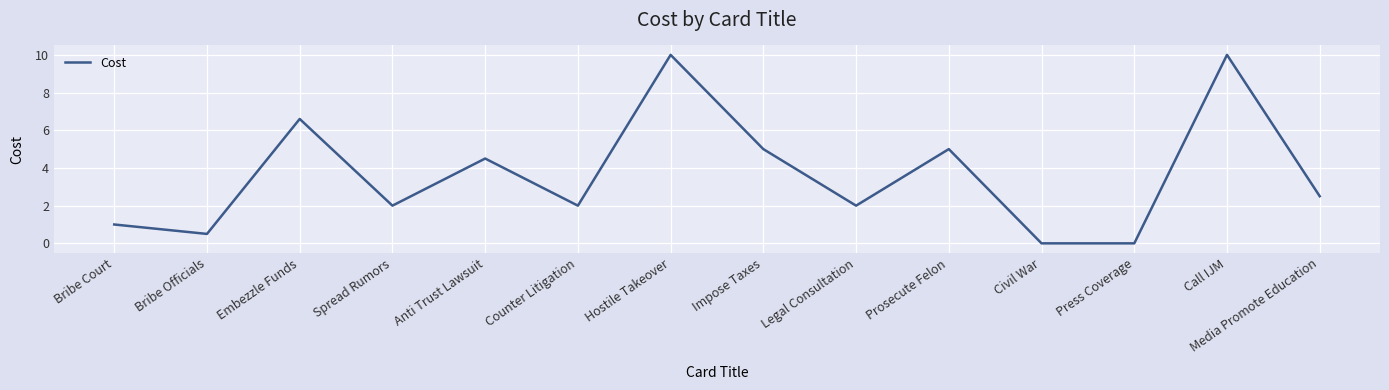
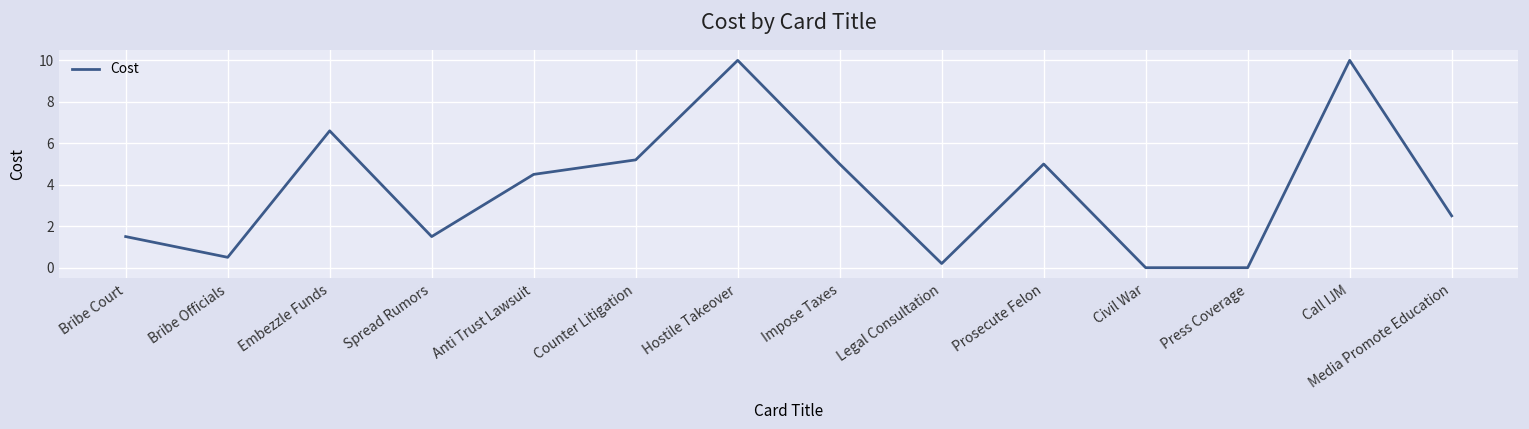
  {
-   "Bribe Court": 1.0,
+   "Bribe Court": 1.5,
    "Bribe Officials": 0.5,
    "Embezzle Funds": 6.6,
-   "Spread Rumors": 2.0,
+   "Spread Rumors": 1.5,
    "Anti Trust Lawsuit": 4.5,
-   "Counter Litigation": 2.0,
+   "Counter Litigation": 5.2,
    "Hostile Takeover": 10.0,
    "Impose Taxes": 5.0,
-   "Legal Consultation": 2.0,
+   "Legal Consultation": 0.2,
    "Prosecute Felon": 5.0,
    "Civil War": 0.0,
    "Press Coverage": 0.0,
    "Call IJM": 10.0,
    "Media Promote Education": 2.5
  }
